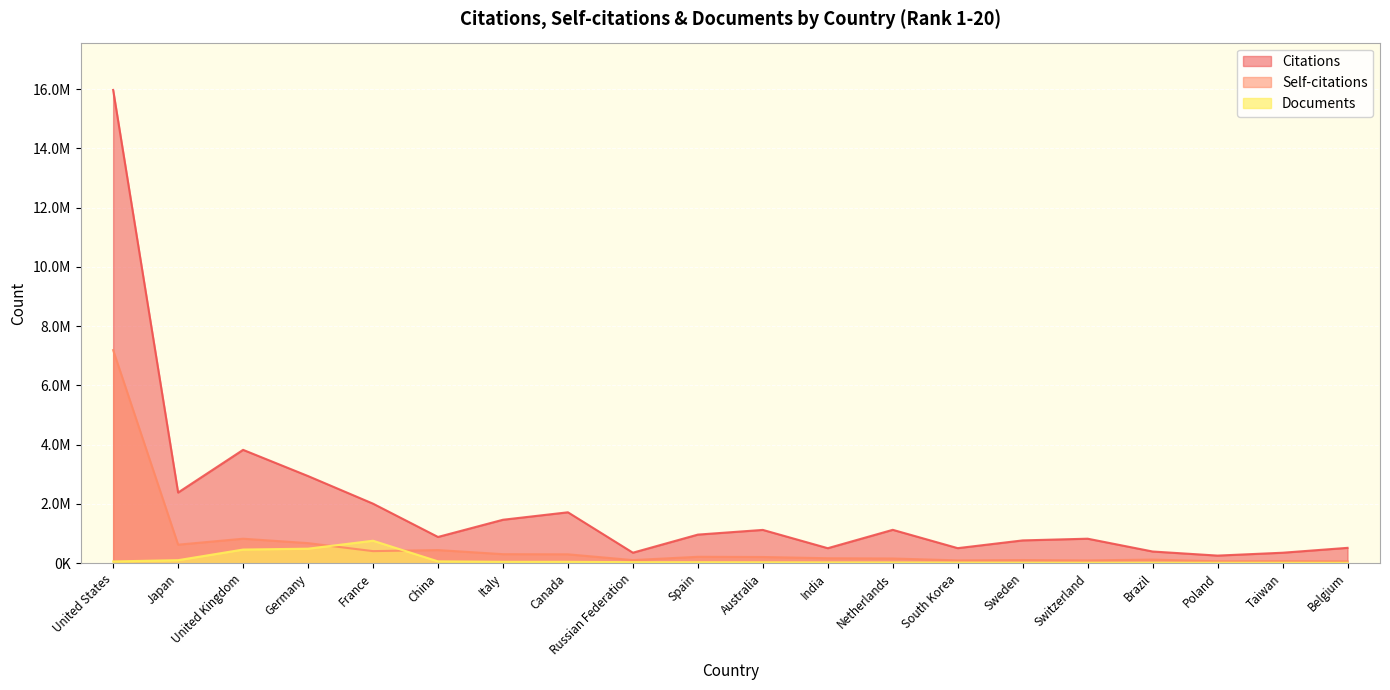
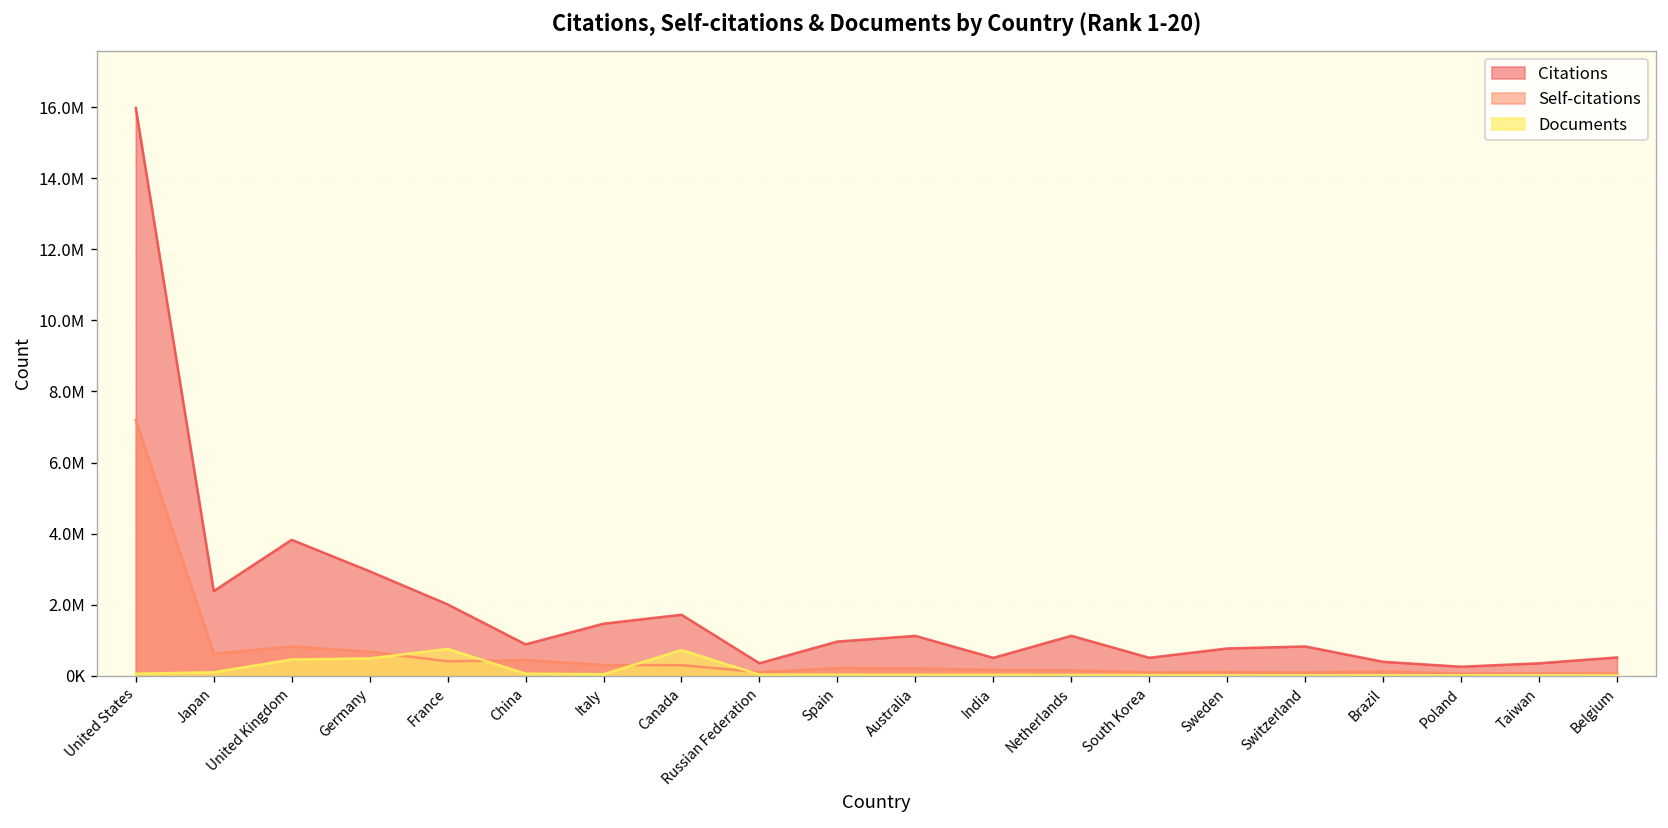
  {
    "Documents": {
      "United States": 100000,
      "Japan": 100000,
      "United Kingdom": 500000,
      "Germany": 500000,
      "France": 800000,
      "China": 100000,
      "Italy": 0,
-     "Canada": 0,
+     "Canada": 700000,
      "Spain": 0,
      "Australia": 0,
      "India": 0,
      "Netherlands": 0,
      "Sweden": 0,
      "Brazil": 0
    }
  }
